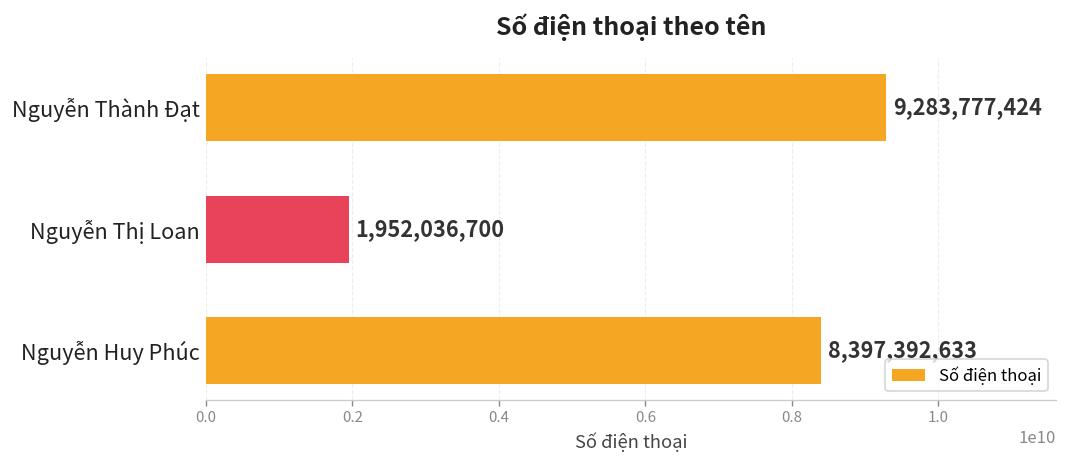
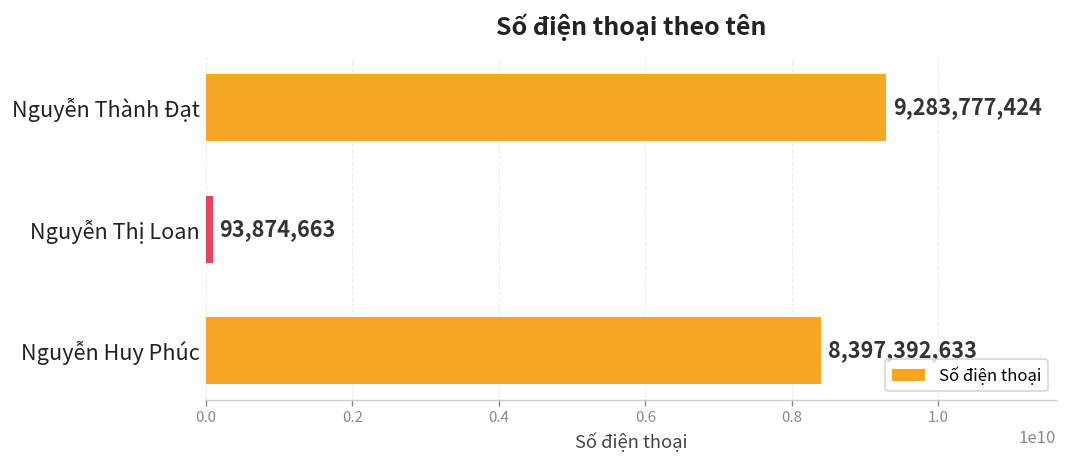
  {
    "Nguyễn Thành Đạt": "9,283,777,424",
-   "Nguyễn Thị Loan": "1,952,036,700"
+   "Nguyễn Thị Loan": "93,874,663"
  }
